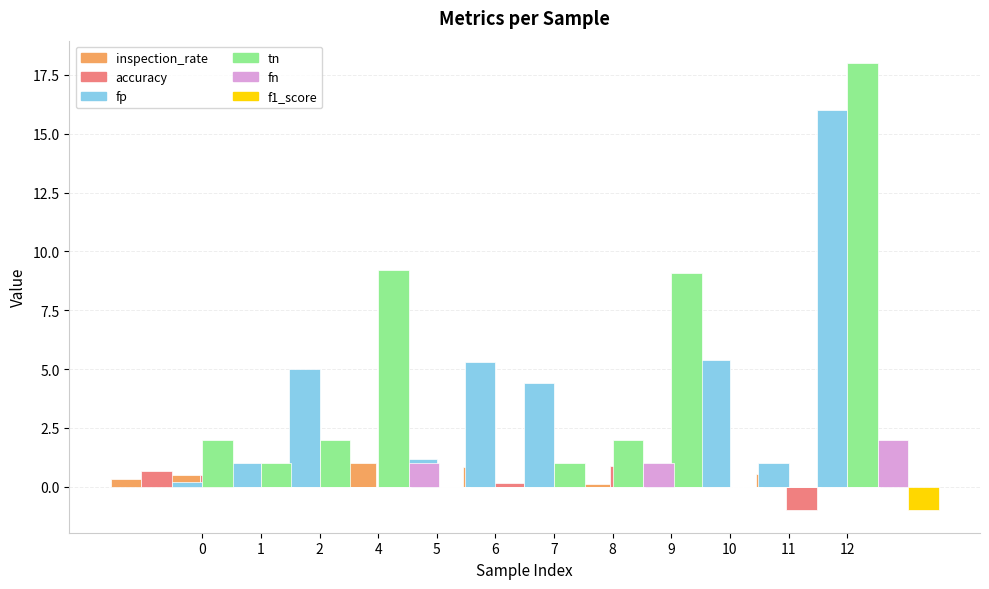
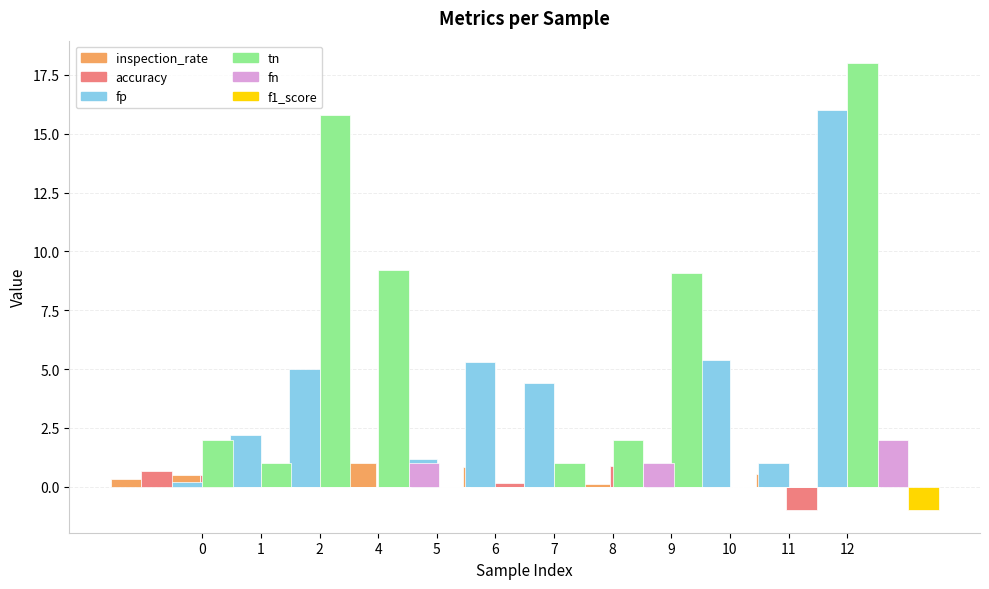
  {
    "fp": {
-     "1": 1.0,
+     "1": 2.2,
      "2": 5.0,
      "4": 0.0,
      "5": 1.2,
      "6": 5.3,
      "7": 4.4,
      "8": 0.0,
      "9": 1.0,
      "10": 5.4,
      "11": 1.0,
      "12": 16.0
    },
    "tn": {
      "0": 2.0,
      "1": 1.0,
-     "2": 2.0,
+     "2": 15.8,
      "4": 9.2,
      "5": 0.0,
      "6": 0.0,
      "7": 1.0,
      "8": 2.0,
      "9": 9.1,
      "10": 0.0,
      "11": 0.0,
      "12": 18.0
    }
  }
